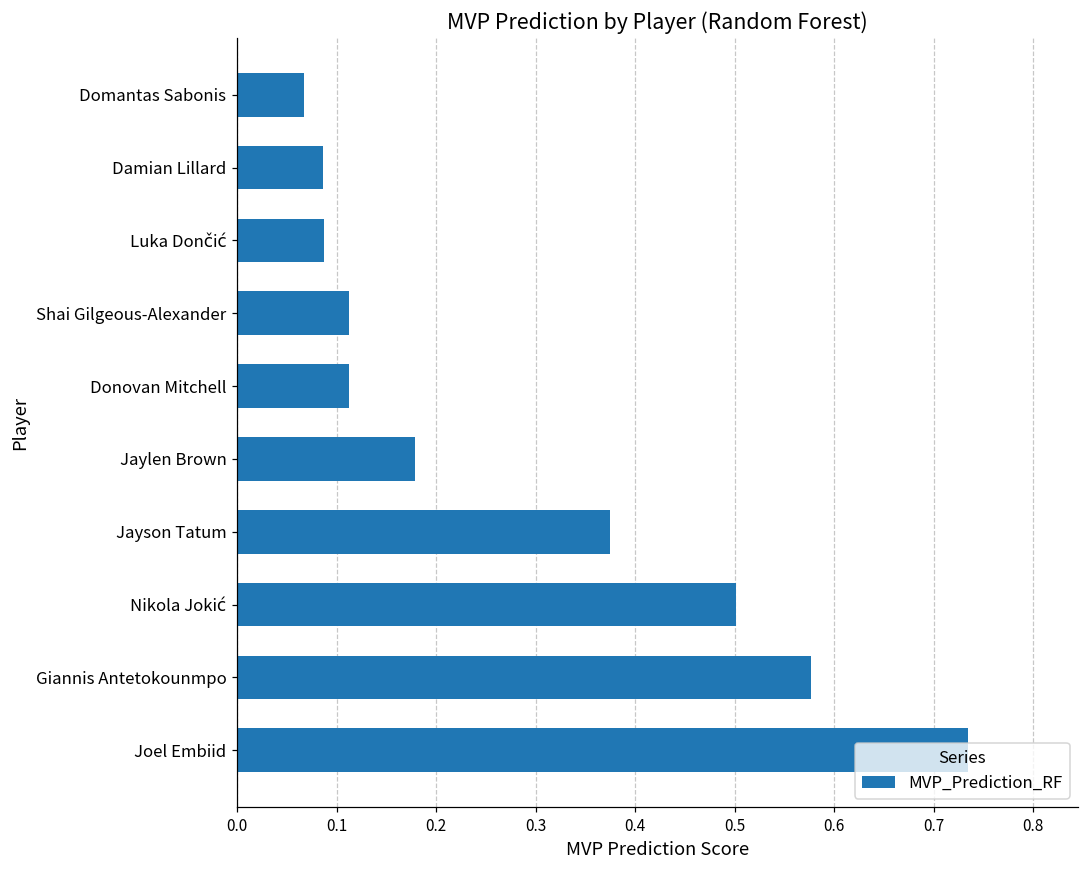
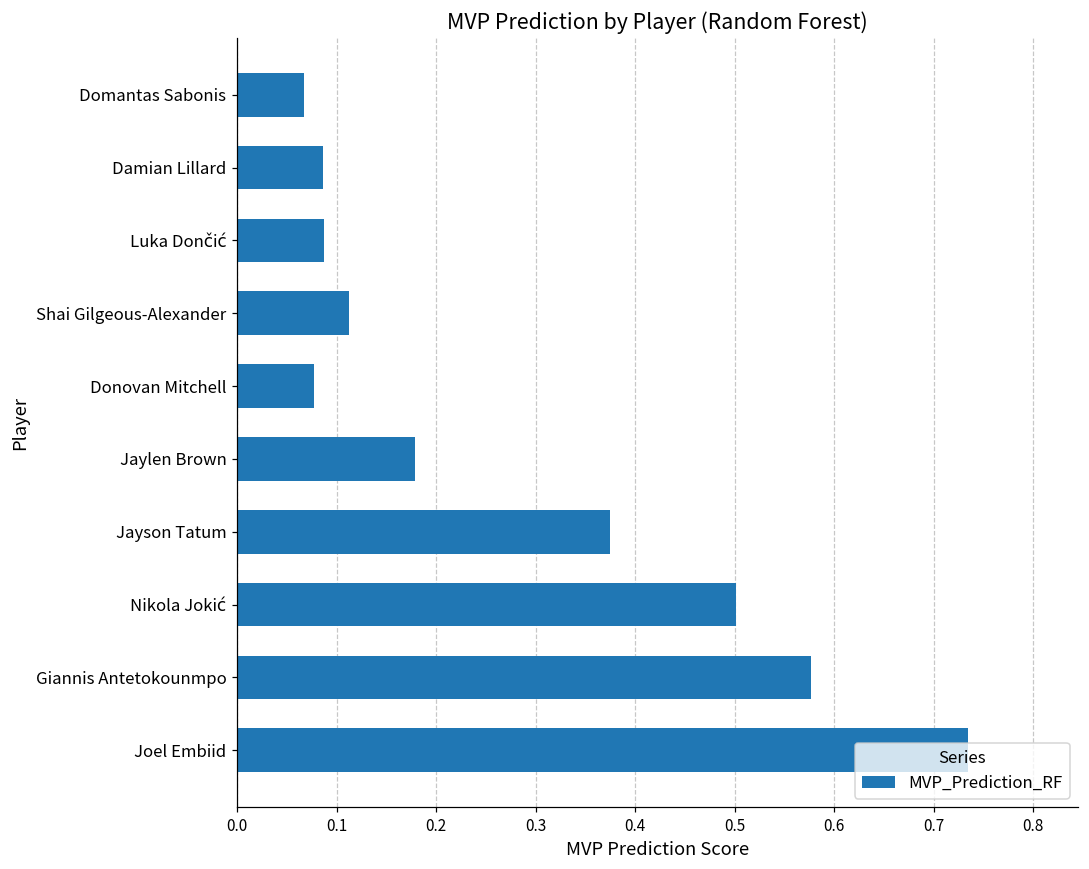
  {
    "Domantas Sabonis": 0.07,
    "Damian Lillard": 0.09,
    "Luka Dončić": 0.09,
    "Shai Gilgeous-Alexander": 0.11,
-   "Donovan Mitchell": 0.11,
+   "Donovan Mitchell": 0.08,
    "Jaylen Brown": 0.18,
    "Jayson Tatum": 0.37,
    "Nikola Jokić": 0.50,
    "Giannis Antetokounmpo": 0.58
  }
